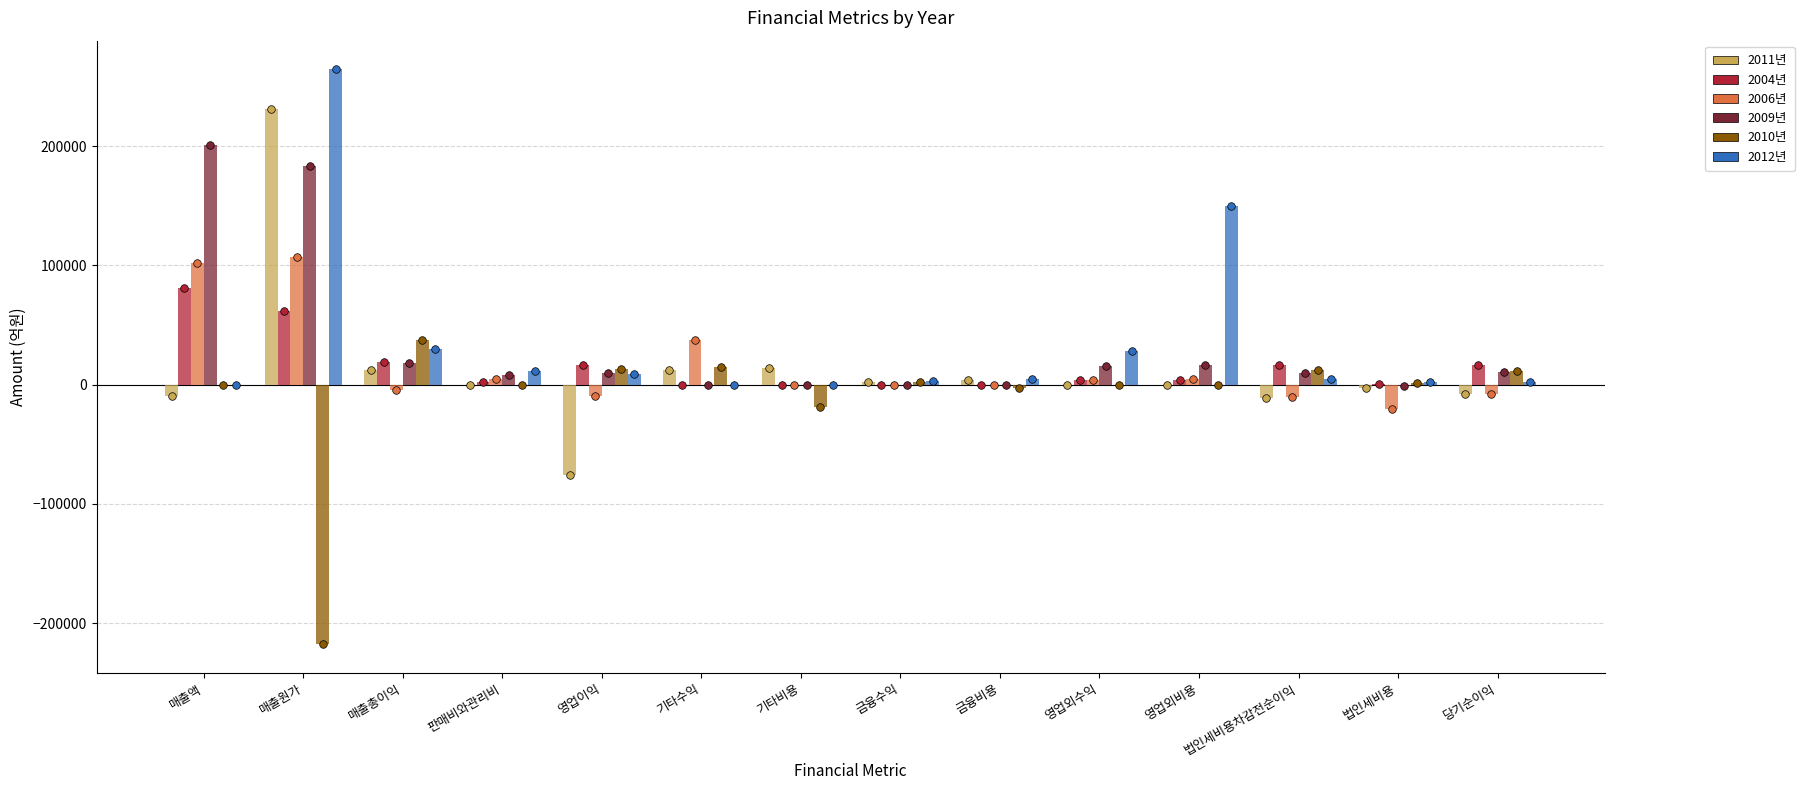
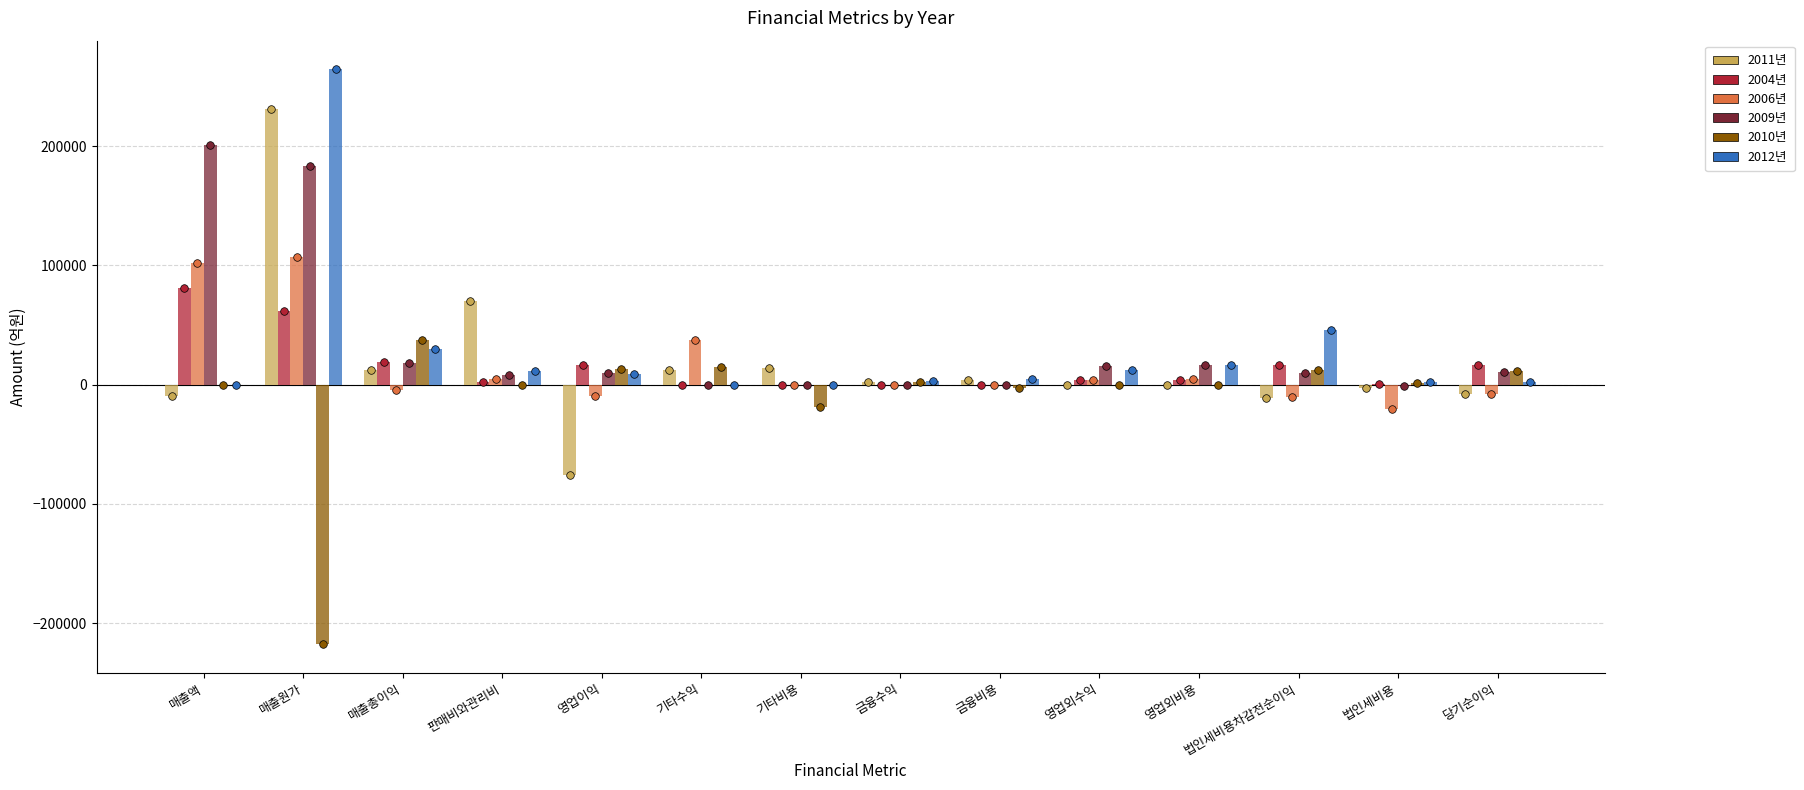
  {
    "2011년": {
      "매출액": -9000,
      "매출원가": 231000,
      "매출총이익": 12000,
-     "판매비와관리비": 0,
+     "판매비와관리비": 70000,
      "영업이익": -76000,
      "기타수익": 12000,
      "기타비용": 14000,
      "금융비용": 4000,
      "영업외수익": 0,
      "영업외비용": 0,
      "법인세비용차감전순이익": -11000,
      "법인세비용": -3000,
      "당기순이익": -8000
    },
    "2006년": {
      "매출액": 102000,
      "매출원가": 107000,
      "매출총이익": -5000,
      "판매비와관리비": 5000,
      "영업이익": -9000,
      "기타수익": 38000,
      "기타비용": 0,
      "금융수익": 0,
      "금융비용": 0,
      "영업외수익": 4000,
      "영업외비용": 4000,
      "법인세비용차감전순이익": -10000,
      "법인세비용": -21000,
      "당기순이익": -8000
    },
    "2012년": {
      "매출액": 0,
      "매출원가": 264000,
      "매출총이익": 30000,
      "판매비와관리비": 11000,
      "영업이익": 9000,
      "기타수익": 0,
      "기타비용": 0,
      "금융수익": 3000,
      "금융비용": 4000,
-     "영업외수익": 28000,
-     "영업외비용": 150000,
-     "법인세비용차감전순이익": 5000,
+     "영업외수익": 13000,
+     "영업외비용": 16000,
+     "법인세비용차감전순이익": 46000,
      "법인세비용": 2000,
      "당기순이익": 2000
    }
  }
